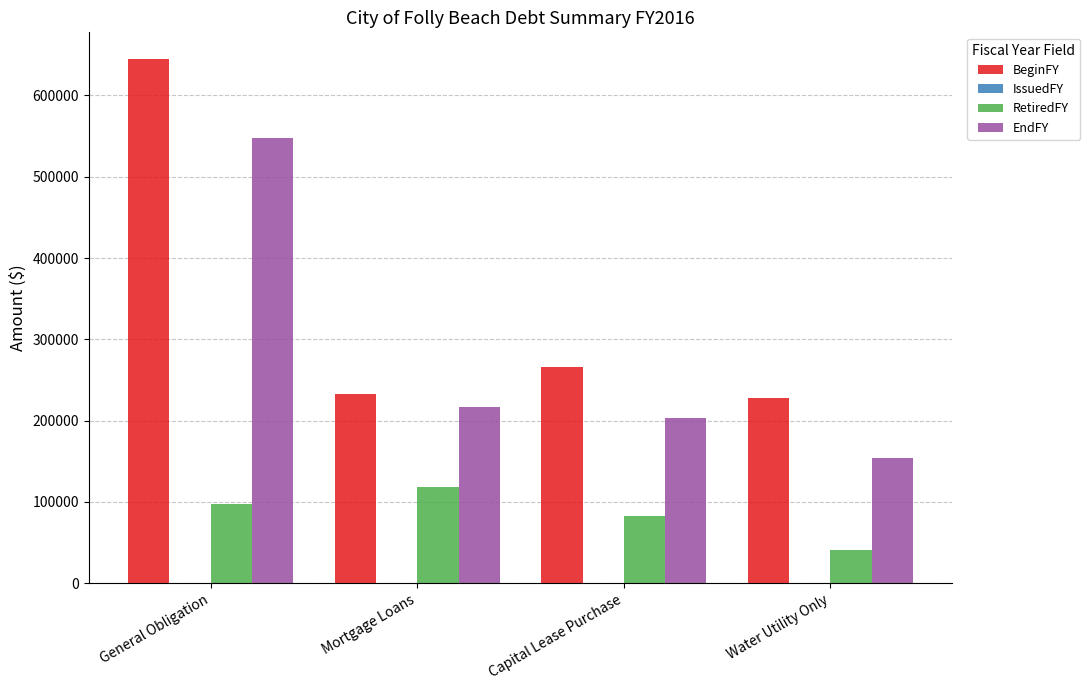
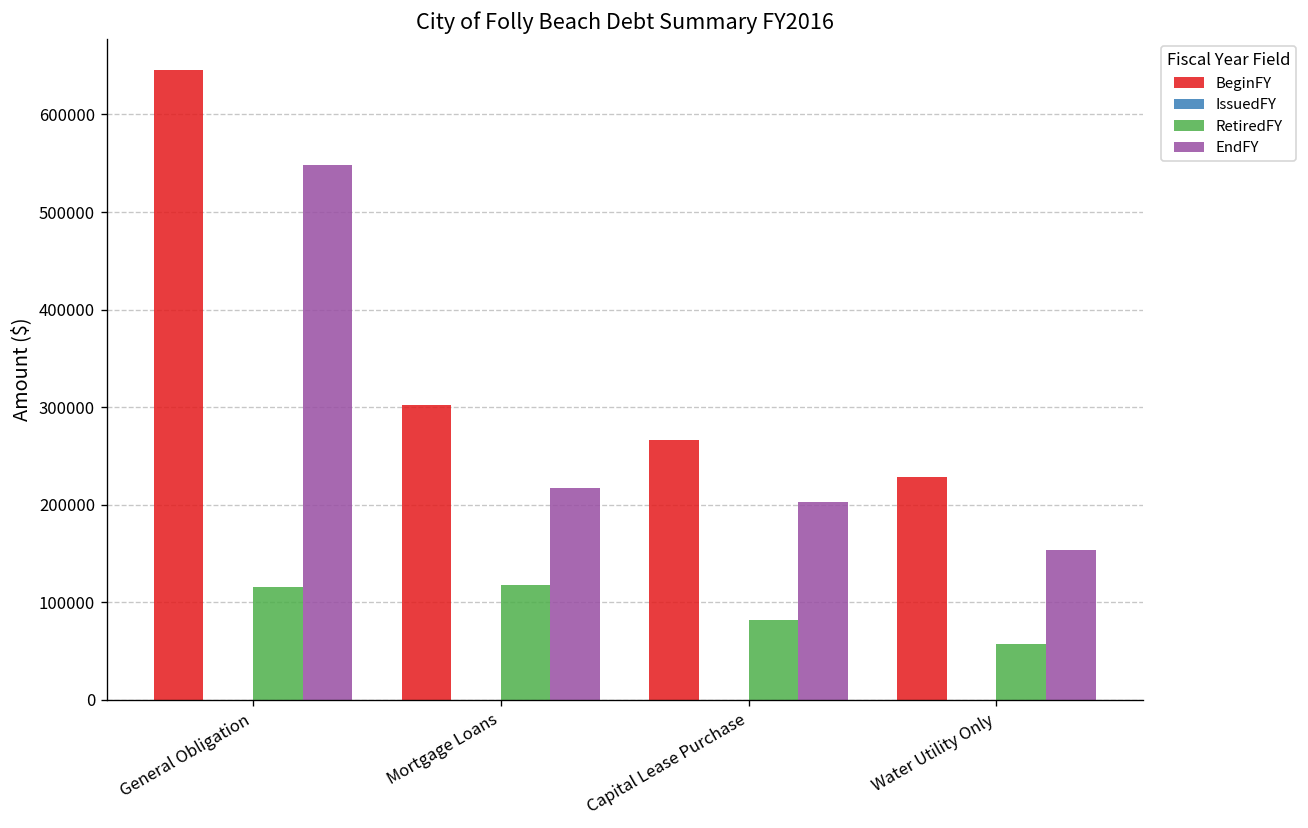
  {
    "BeginFY": {
      "General Obligation": 650000,
-     "Mortgage Loans": 230000,
+     "Mortgage Loans": 300000,
      "Capital Lease Purchase": 270000,
      "Water Utility Only": 230000
    },
    "IssuedFY": {
      "General Obligation": 0,
      "Mortgage Loans": 0,
      "Capital Lease Purchase": 0,
      "Water Utility Only": 0
    },
    "RetiredFY": {
-     "General Obligation": 100000,
+     "General Obligation": 120000,
      "Mortgage Loans": 120000,
      "Capital Lease Purchase": 80000,
-     "Water Utility Only": 40000
+     "Water Utility Only": 60000
    },
    "EndFY": {
      "General Obligation": 550000,
      "Mortgage Loans": 220000,
      "Capital Lease Purchase": 200000,
      "Water Utility Only": 150000
    }
  }
